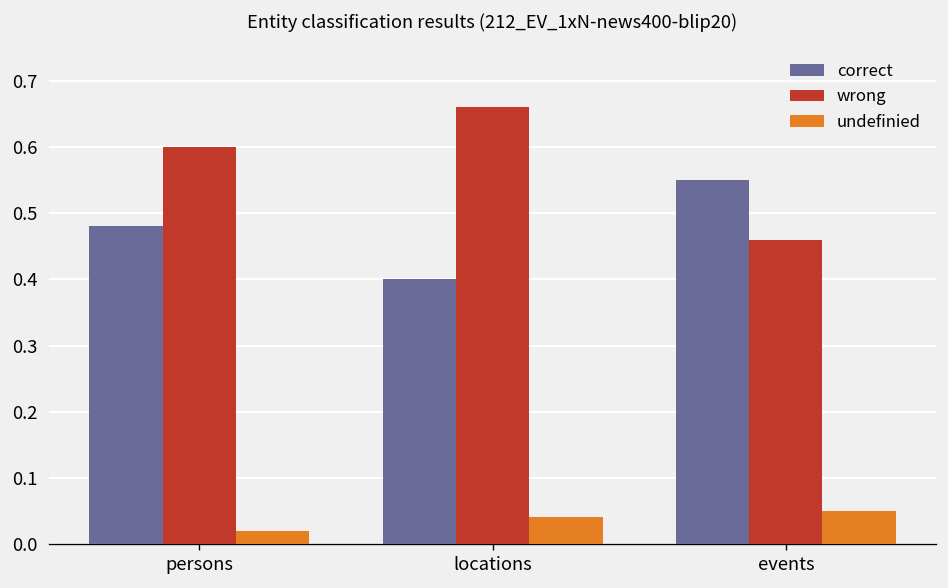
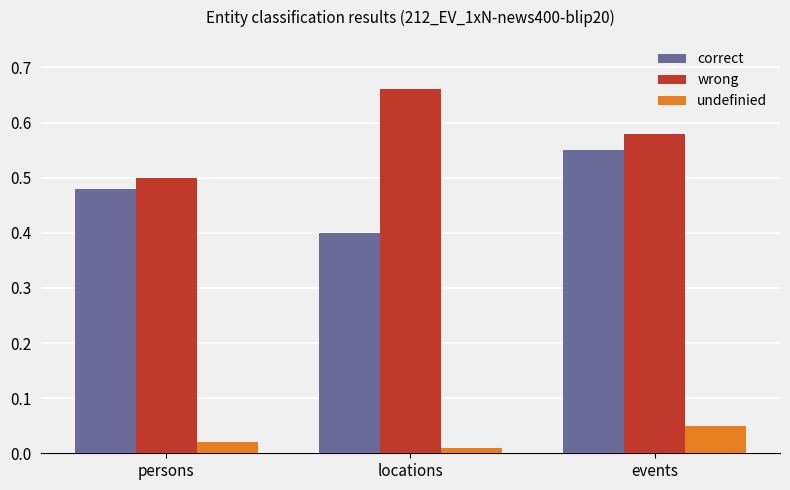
  {
    "correct": {
      "persons": 0.48,
      "locations": 0.40,
      "events": 0.55
    },
    "wrong": {
-     "persons": 0.6,
+     "persons": 0.5,
      "locations": 0.66,
-     "events": 0.46
+     "events": 0.58
    },
    "undefinied": {
      "persons": 0.02,
-     "locations": 0.04,
+     "locations": 0.01,
      "events": 0.05
    }
  }
